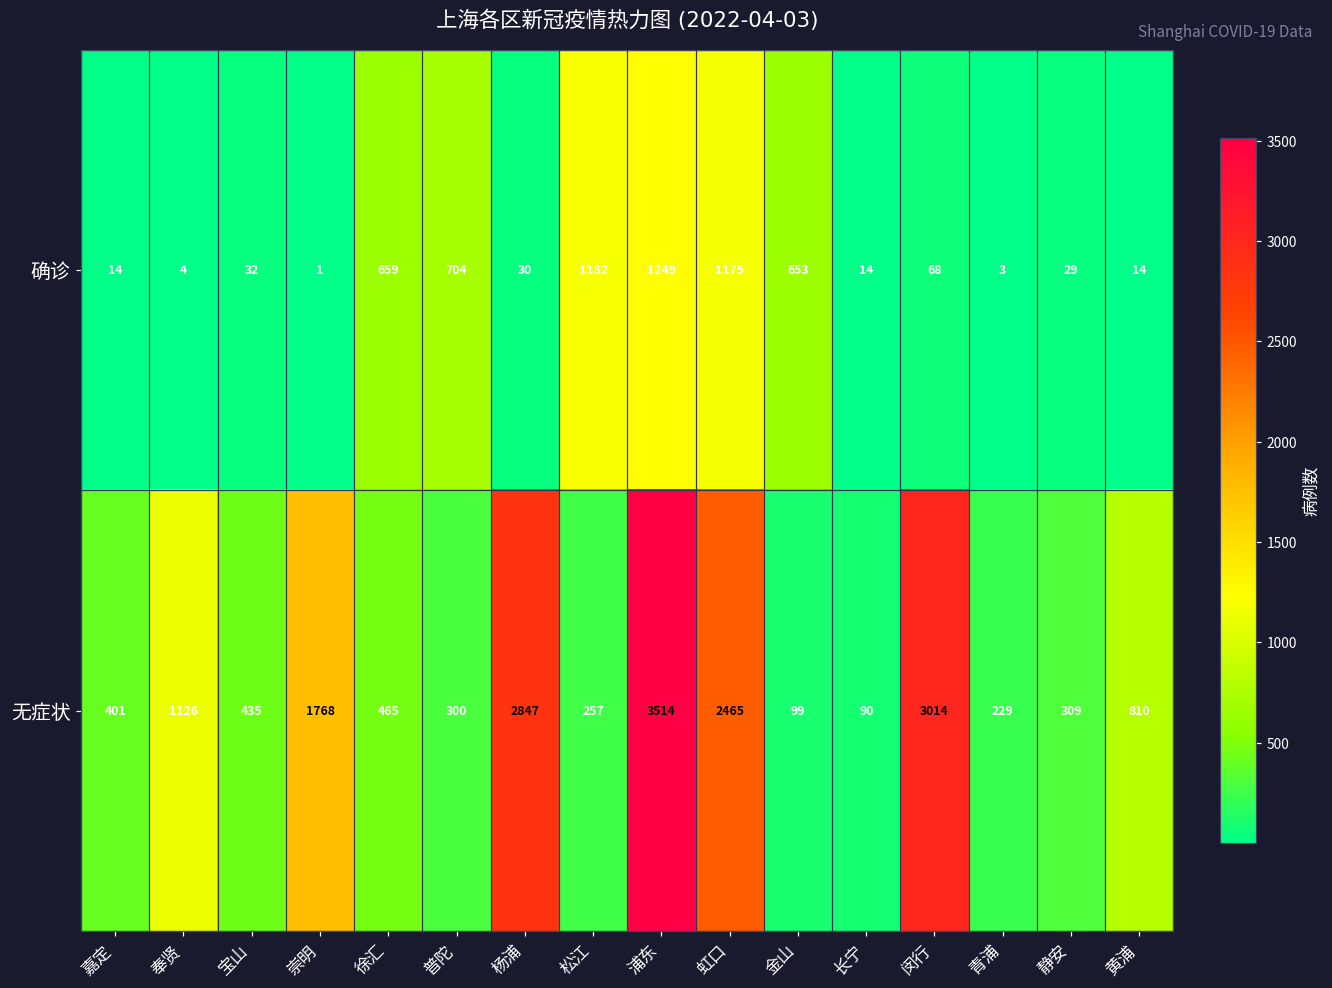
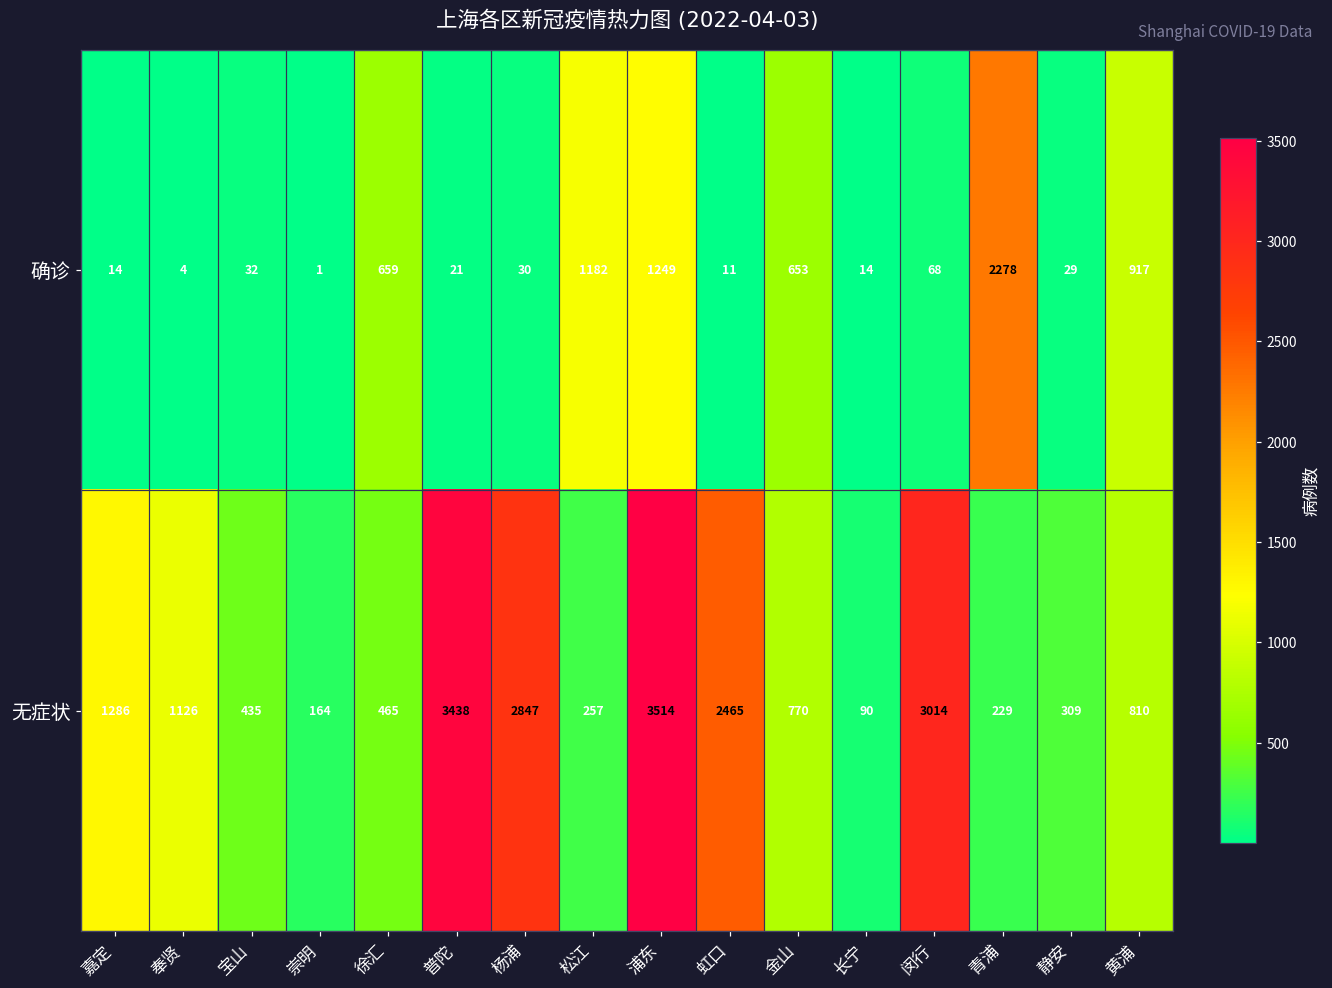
  {
    "确诊": {
      "嘉定": 14,
      "奉贤": 4,
      "宝山": 32,
      "崇明": 1,
      "徐汇": 659,
-     "普陀": 704,
+     "普陀": 21,
      "杨浦": 30,
      "松江": 1182,
      "浦东": 1249,
-     "虹口": 1175,
+     "虹口": 11,
      "金山": 653,
      "长宁": 14,
      "闵行": 68,
-     "青浦": 3,
+     "青浦": 2278,
      "静安": 29,
-     "黄浦": 14
+     "黄浦": 917
    },
    "无症状": {
-     "嘉定": 401,
+     "嘉定": 1286,
      "奉贤": 1126,
      "宝山": 435,
-     "崇明": 1768,
+     "崇明": 164,
      "徐汇": 465,
-     "普陀": 300,
+     "普陀": 3438,
      "杨浦": 2847,
      "松江": 257,
      "浦东": 3514,
      "虹口": 2465,
-     "金山": 99,
+     "金山": 770,
      "长宁": 90,
      "闵行": 3014,
      "青浦": 229,
      "静安": 309,
      "黄浦": 810
    }
  }
